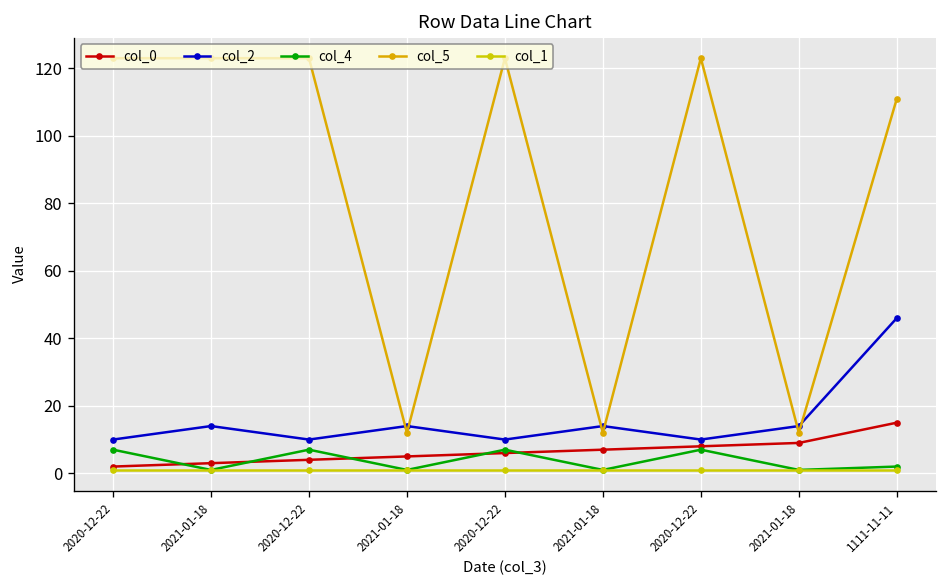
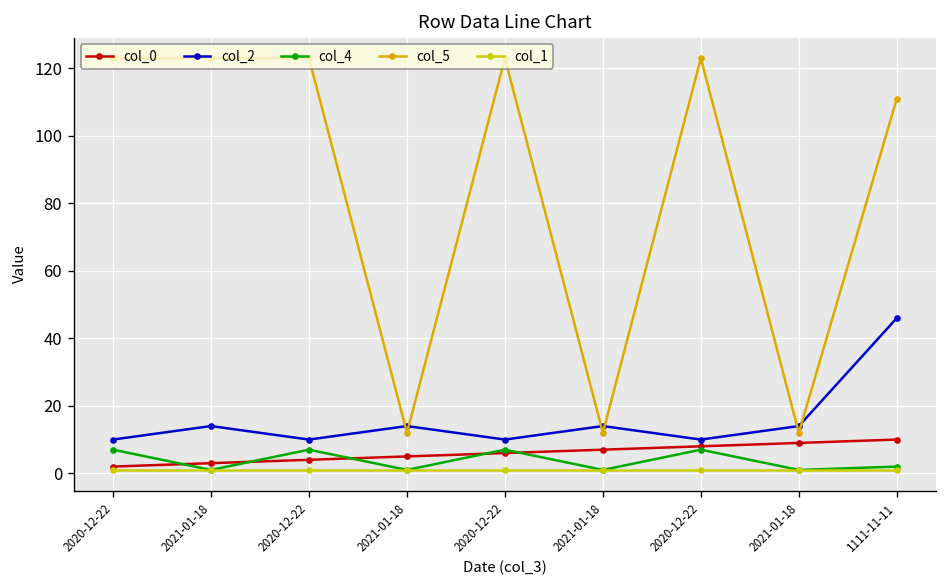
  {
    "col_0": {
-     "1111-11-11": 15
+     "1111-11-11": 10
    },
    "col_2": {
      "1111-11-11": 46
    },
    "col_4": {
      "1111-11-11": 2
    }
  }
